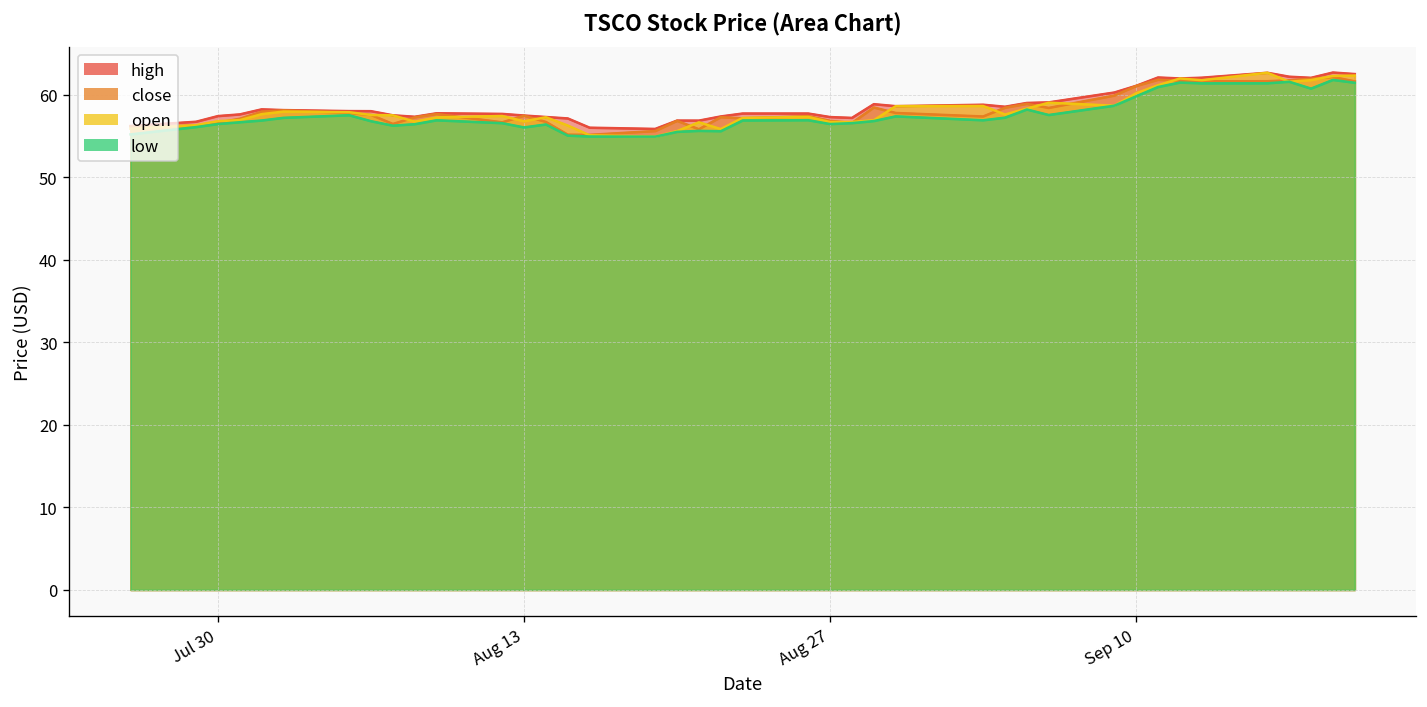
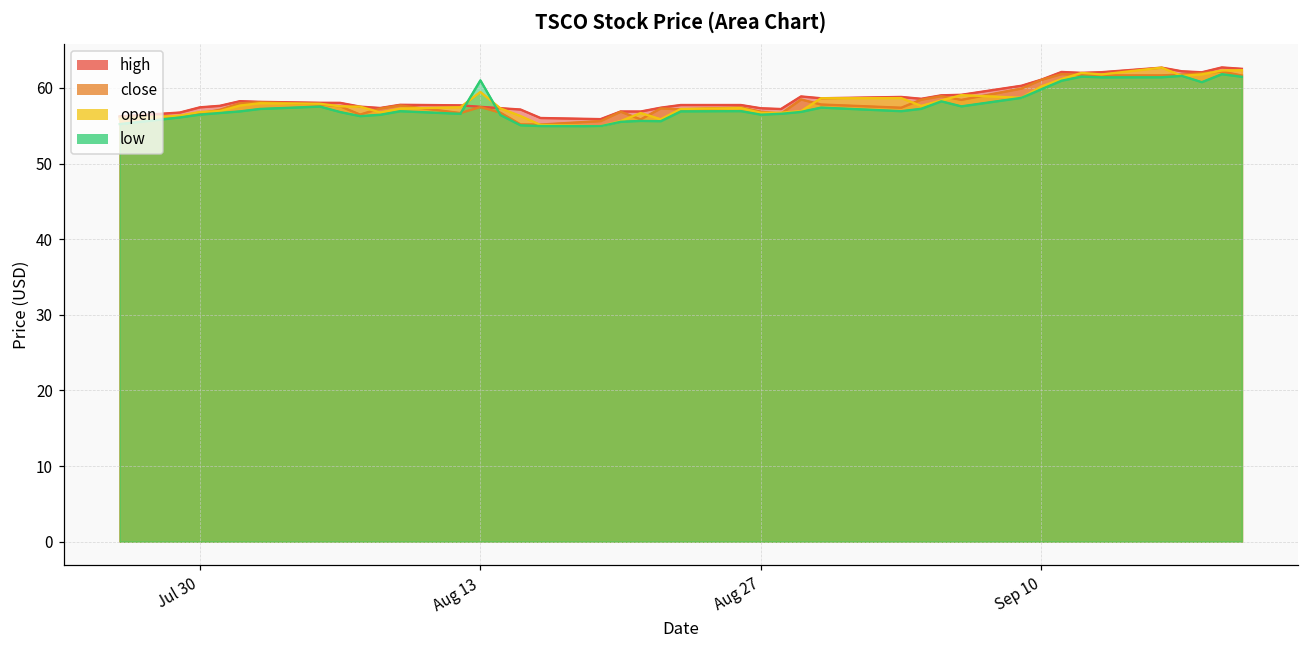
  {
    "open": {
-     "Aug 13": 57
+     "Aug 13": 59
    },
    "low": {
-     "Aug 13": 56
+     "Aug 13": 61
    }
  }
